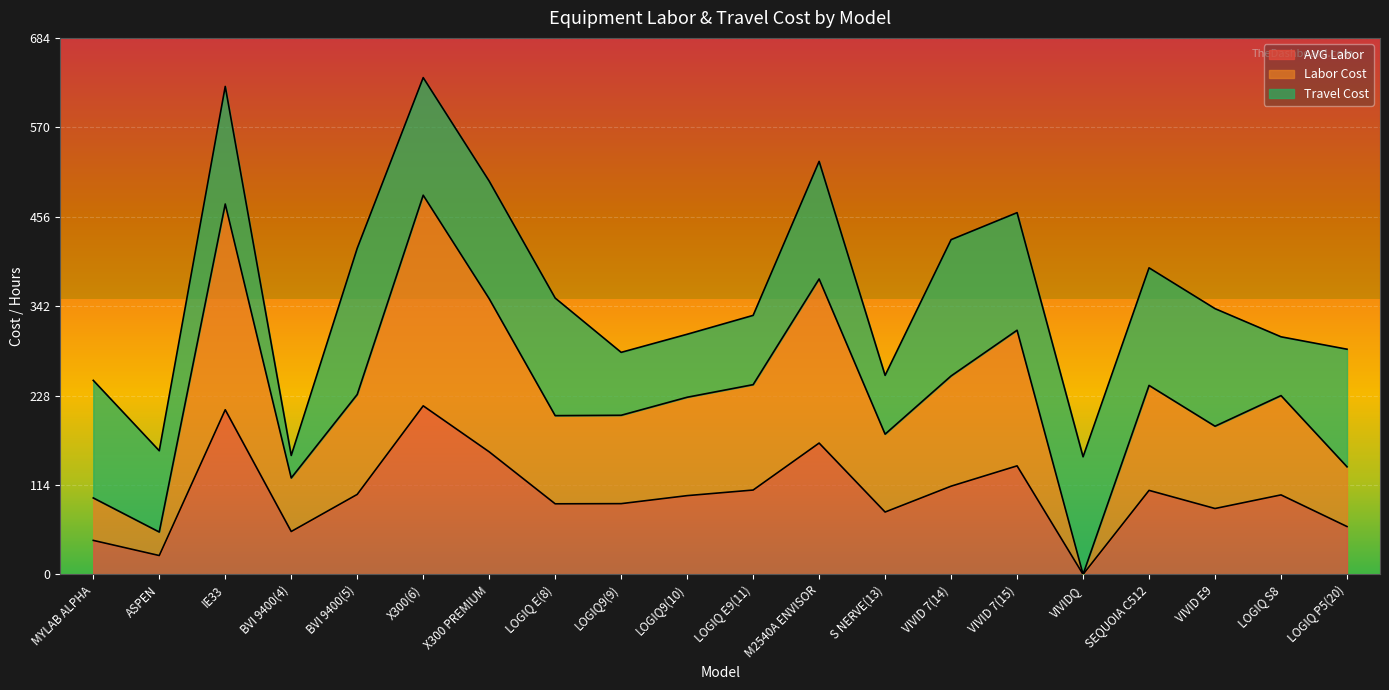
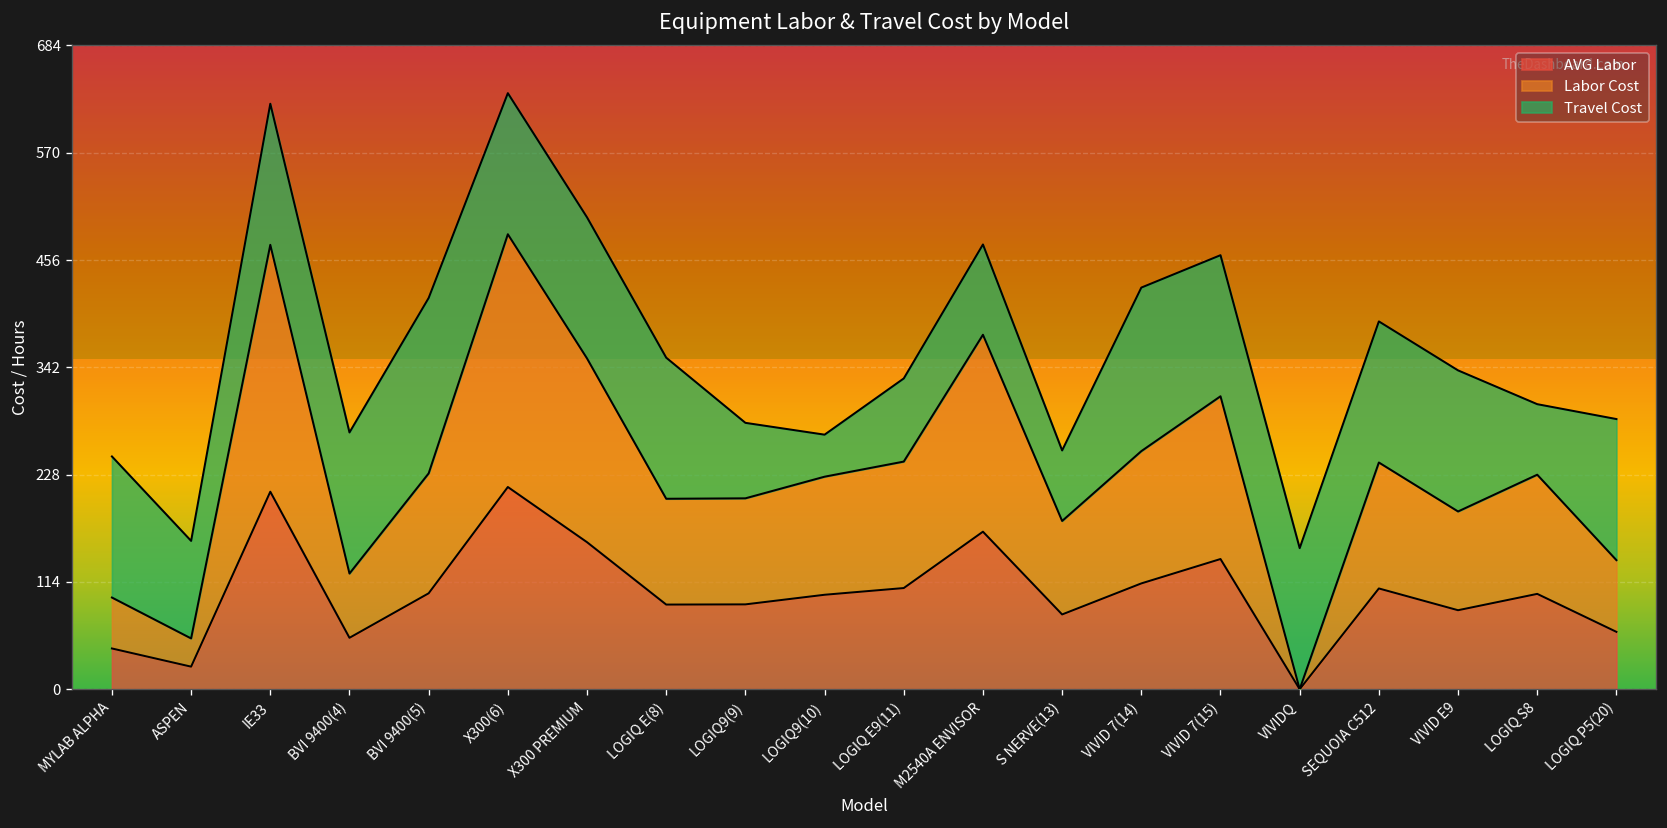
  {
    "Travel Cost": {
      "MYLAB ALPHA": 150,
      "ASPEN": 100,
      "IE33": 150,
-     "BVI 9400(4)": 30,
+     "BVI 9400(4)": 150,
      "BVI 9400(5)": 190,
      "X300(6)": 150,
      "X300 PREMIUM": 150,
      "LOGIQ E(8)": 150,
      "LOGIQ9(9)": 80,
-     "LOGIQ9(10)": 80,
+     "LOGIQ9(10)": 40,
      "LOGIQ E9(11)": 90,
-     "M2540A ENVISOR": 150,
+     "M2540A ENVISOR": 100,
      "S NERVE(13)": 80,
      "VIVID 7(14)": 170,
      "VIVID 7(15)": 150,
      "VIVIDQ": 150,
      "SEQUOIA C512": 150,
      "VIVID E9": 150,
      "LOGIQ S8": 80,
      "LOGIQ P5(20)": 150
    }
  }
